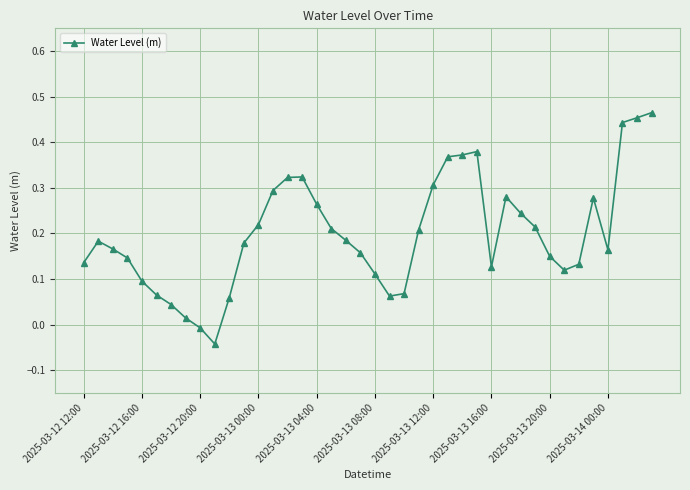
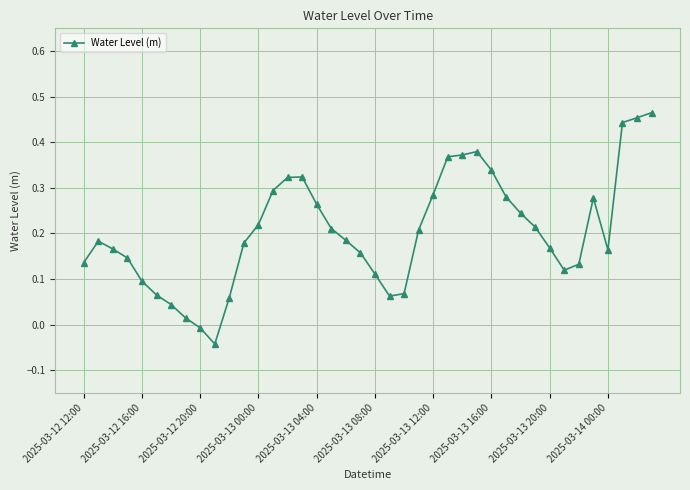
  {
    "2025-03-12 12:00": 0.14,
    "2025-03-12 16:00": 0.10,
    "2025-03-12 20:00": -0.01,
    "2025-03-13 00:00": 0.22,
    "2025-03-13 04:00": 0.26,
    "2025-03-13 08:00": 0.11,
-   "2025-03-13 12:00": 0.31,
-   "2025-03-13 16:00": 0.13,
-   "2025-03-13 20:00": 0.15,
+   "2025-03-13 12:00": 0.29,
+   "2025-03-13 16:00": 0.34,
+   "2025-03-13 20:00": 0.17,
    "2025-03-14 00:00": 0.16
  }
